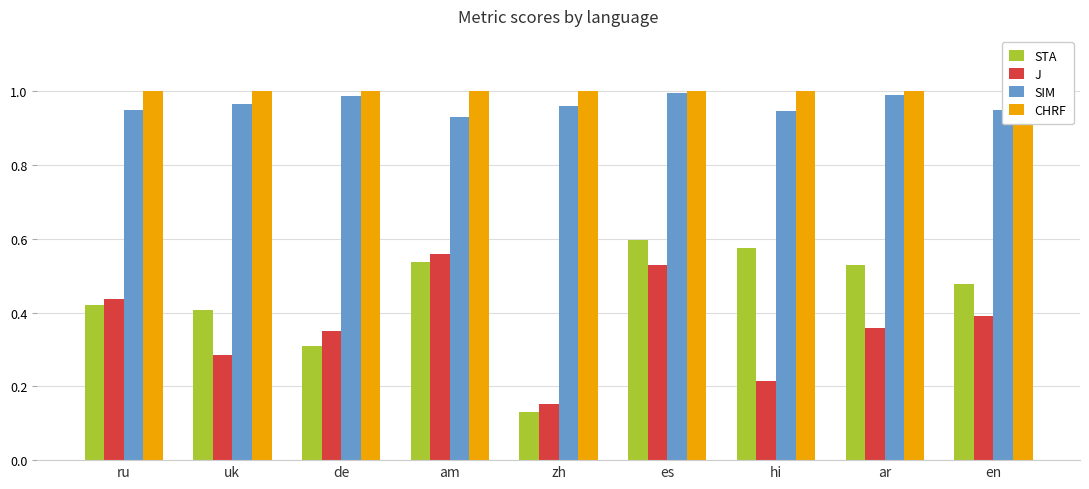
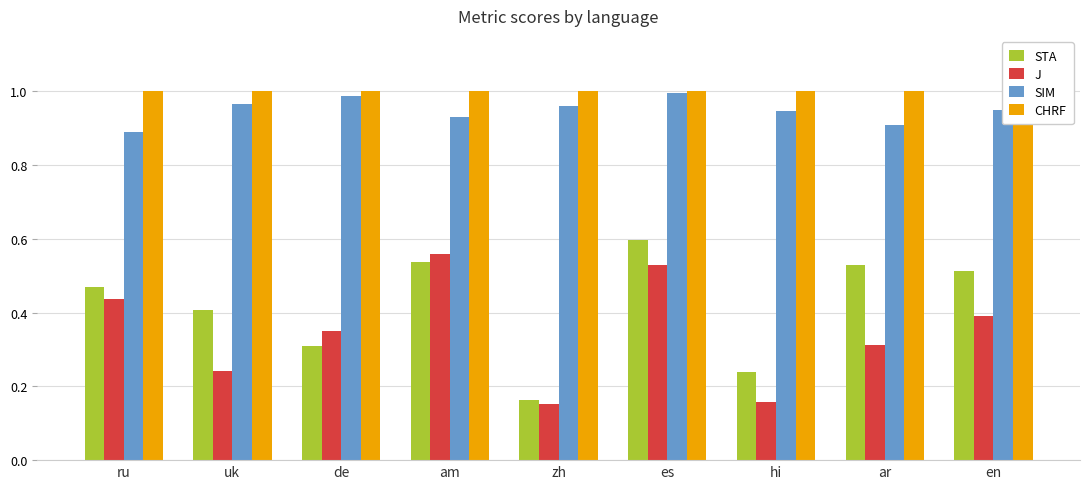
  {
    "STA": {
-     "ru": 0.42,
+     "ru": 0.47,
      "uk": 0.41,
      "de": 0.31,
      "am": 0.54,
-     "zh": 0.13,
+     "zh": 0.16,
      "es": 0.60,
-     "hi": 0.58,
+     "hi": 0.24,
      "ar": 0.53,
-     "en": 0.48
+     "en": 0.51
    },
    "J": {
      "ru": 0.44,
-     "uk": 0.29,
+     "uk": 0.24,
      "de": 0.35,
      "am": 0.56,
      "zh": 0.15,
      "es": 0.53,
-     "hi": 0.21,
-     "ar": 0.36,
+     "hi": 0.16,
+     "ar": 0.31,
      "en": 0.39
    },
    "SIM": {
-     "ru": 0.95,
+     "ru": 0.89,
      "uk": 0.97,
      "de": 0.99,
      "am": 0.93,
      "zh": 0.96,
      "es": 0.99,
      "hi": 0.95,
-     "ar": 0.99
+     "ar": 0.91
    },
    "CHRF": {
      "ru": 1.00,
      "uk": 1.00,
      "de": 1.00,
      "am": 1.00,
      "zh": 1.00,
      "es": 1.00,
      "hi": 1.00,
      "ar": 1.00
    }
  }
